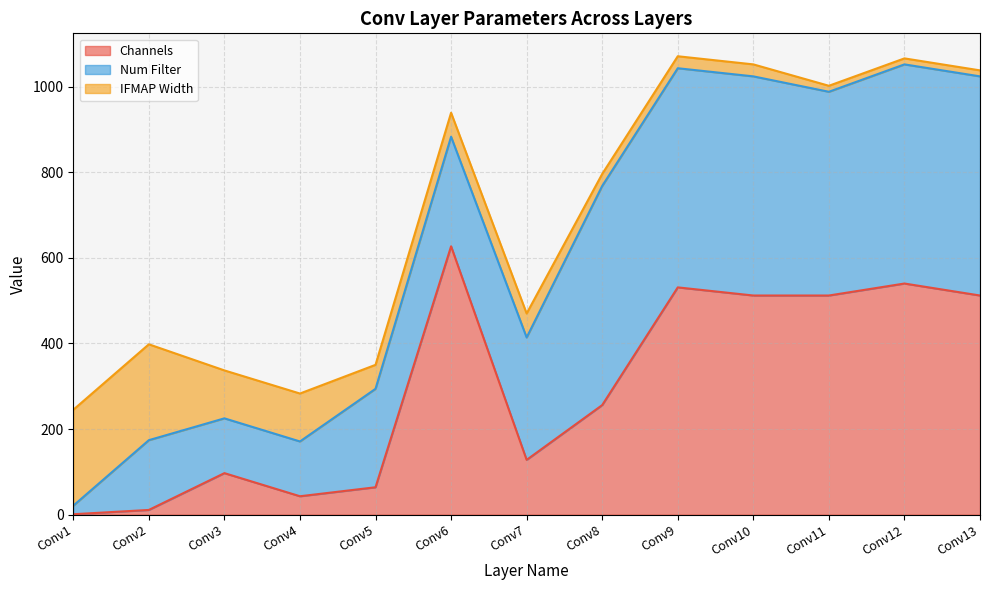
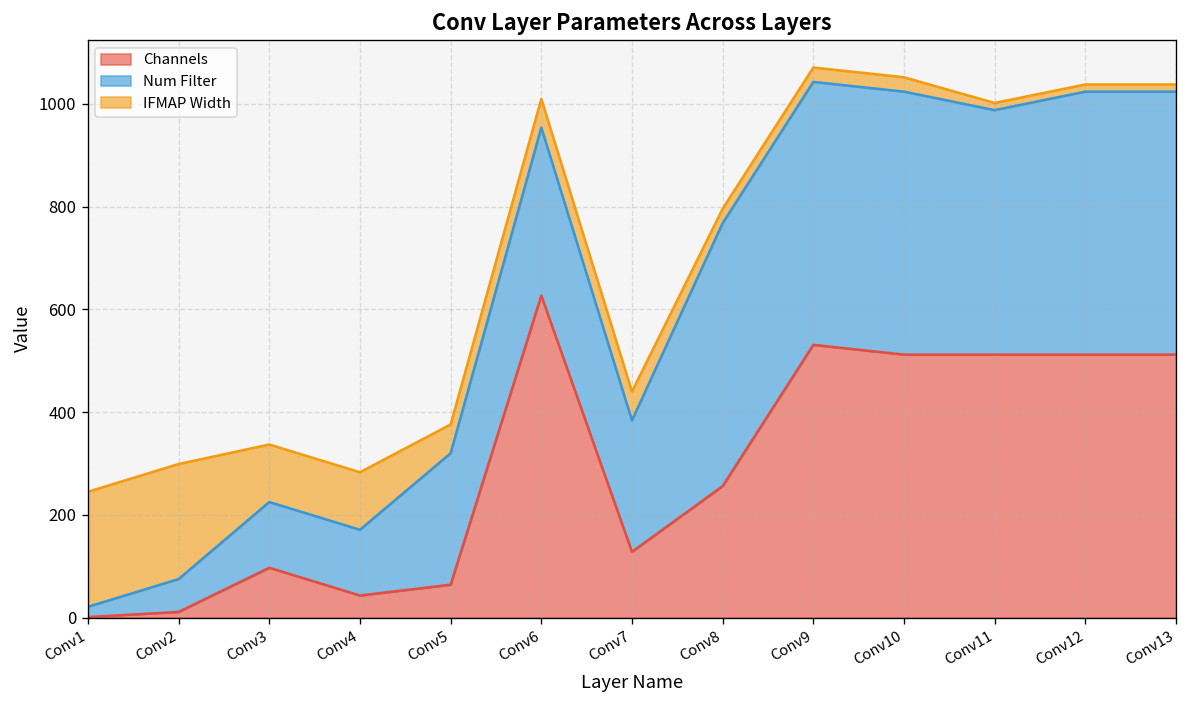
  {
    "Channels": {
      "Conv1": 0,
      "Conv2": 10,
      "Conv3": 100,
      "Conv4": 40,
      "Conv5": 60,
      "Conv6": 630,
      "Conv7": 130,
      "Conv8": 260,
      "Conv9": 530,
      "Conv10": 510,
      "Conv11": 510,
-     "Conv12": 540,
+     "Conv12": 510,
      "Conv13": 510
    },
    "Num Filter": {
      "Conv1": 20,
-     "Conv2": 160,
+     "Conv2": 60,
      "Conv3": 130,
      "Conv4": 130,
-     "Conv5": 230,
-     "Conv6": 260,
-     "Conv7": 290,
+     "Conv5": 260,
+     "Conv6": 330,
+     "Conv7": 260,
      "Conv8": 510,
      "Conv9": 510,
      "Conv10": 510,
      "Conv11": 480,
      "Conv12": 510,
      "Conv13": 510
    },
    "IFMAP Width": {
      "Conv1": 220,
      "Conv2": 220,
      "Conv3": 110,
      "Conv4": 110,
      "Conv5": 60,
      "Conv6": 60,
      "Conv7": 60,
      "Conv8": 30,
      "Conv9": 30,
      "Conv10": 30,
      "Conv11": 10,
      "Conv12": 10,
      "Conv13": 10
    }
  }
